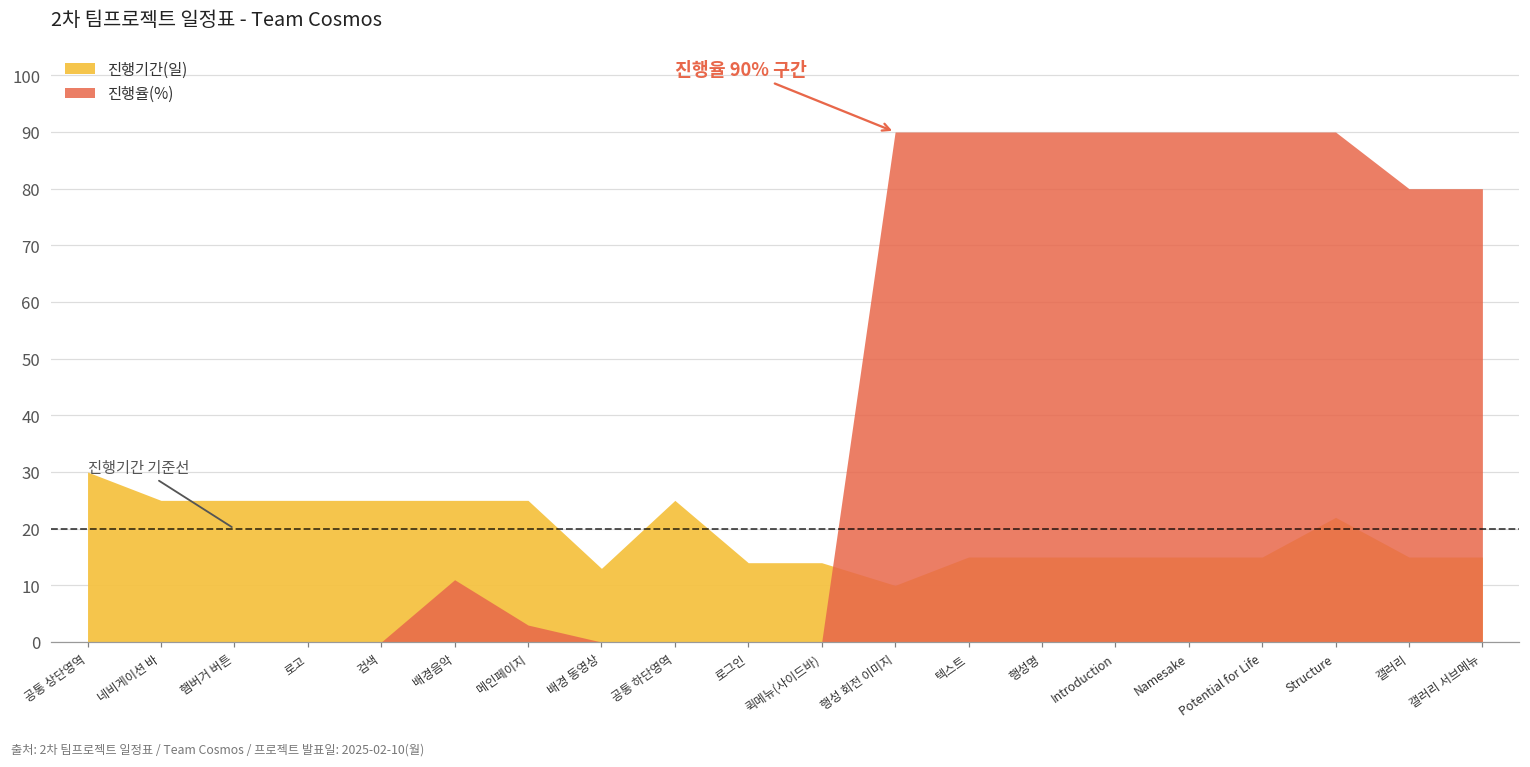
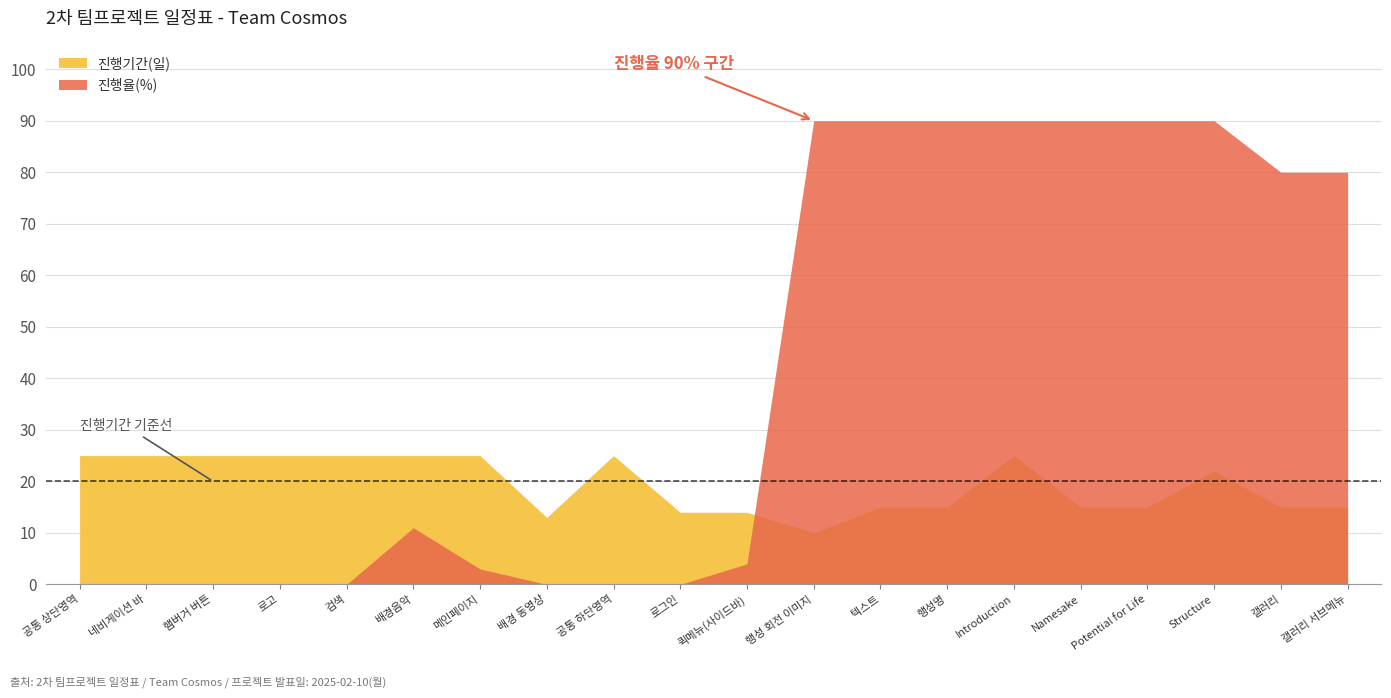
  {
    "진행기간(일)": {
-     "공통 상단영역": 30,
+     "공통 상단영역": 25,
      "네비게이션 바": 25,
      "햄버거 버튼": 25,
      "로고": 25,
      "검색": 25,
      "배경음악": 25,
      "메인페이지": 25,
      "배경 동영상": 13,
      "공통 하단영역": 25,
      "로그인": 14,
      "퀵메뉴(사이드바)": 14,
      "행성 회전 이미지": 10,
      "텍스트": 15,
      "행성명": 15,
-     "Introduction": 15,
+     "Introduction": 25,
      "Namesake": 15,
      "Potential for Life": 15,
      "Structure": 22,
      "갤러리": 15,
      "갤러리 서브메뉴": 15
    },
    "진행율(%)": {
      "공통 상단영역": 0,
      "네비게이션 바": 0,
      "햄버거 버튼": 0,
      "로고": 0,
      "검색": 0,
      "배경음악": 11,
      "메인페이지": 3,
      "배경 동영상": 0,
      "공통 하단영역": 0,
      "로그인": 0,
-     "퀵메뉴(사이드바)": 0,
+     "퀵메뉴(사이드바)": 4,
      "텍스트": 90,
      "행성명": 90,
      "Introduction": 90,
      "Namesake": 90,
      "Potential for Life": 90,
      "Structure": 90,
      "갤러리": 80,
      "갤러리 서브메뉴": 80
    }
  }
